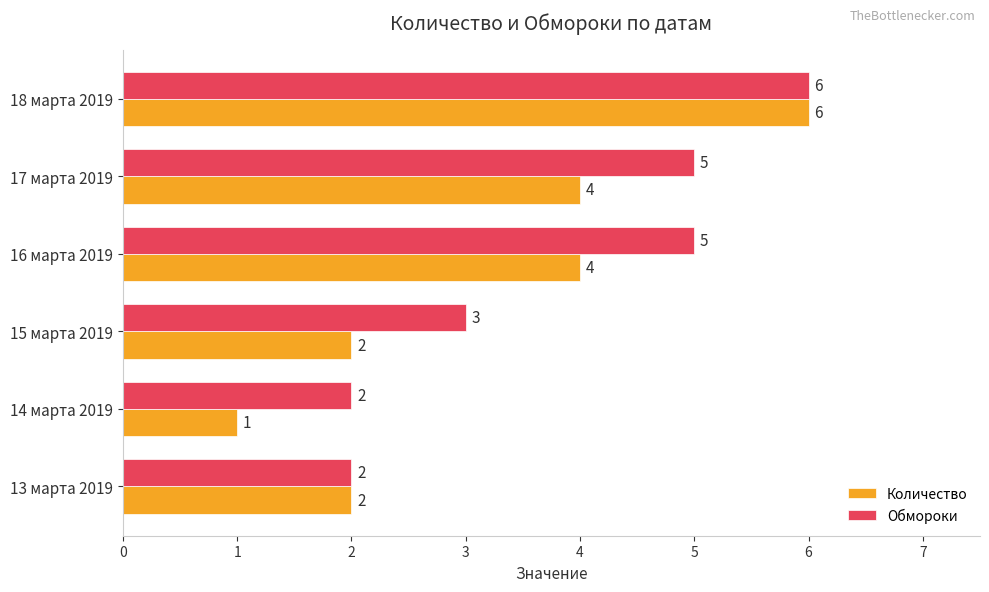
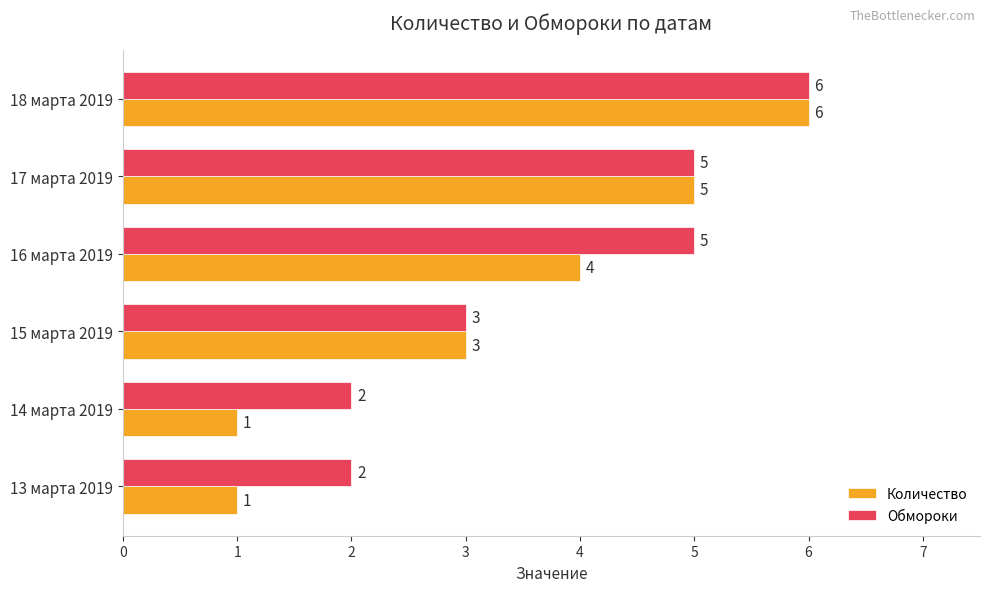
  {
    "Количество": {
      "18 марта 2019": 6,
-     "17 марта 2019": 4,
+     "17 марта 2019": 5,
      "16 марта 2019": 4,
-     "15 марта 2019": 2,
+     "15 марта 2019": 3,
      "14 марта 2019": 1,
-     "13 марта 2019": 2
+     "13 марта 2019": 1
    },
    "Обмороки": {
      "18 марта 2019": 6,
      "17 марта 2019": 5,
      "16 марта 2019": 5,
      "15 марта 2019": 3,
      "14 марта 2019": 2,
      "13 марта 2019": 2
    }
  }
